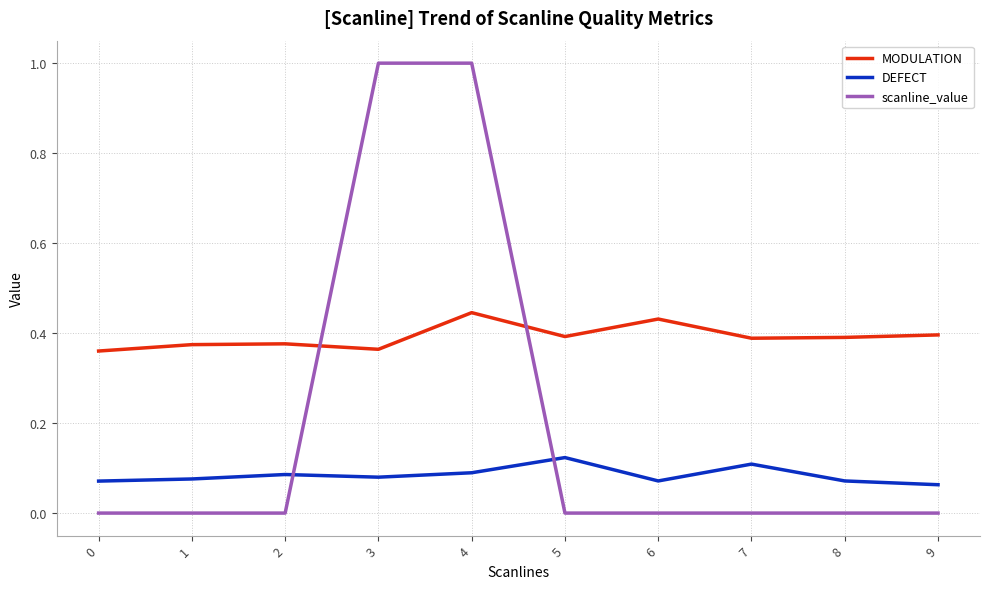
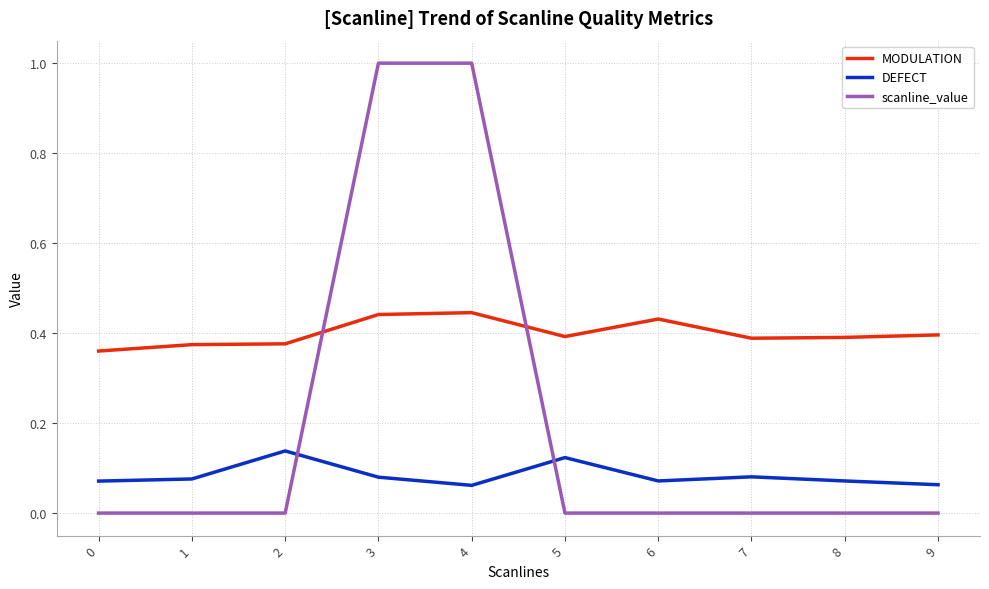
  {
    "MODULATION": {
      "0": 0.36,
      "1": 0.37,
      "2": 0.38,
-     "3": 0.36,
+     "3": 0.44,
      "4": 0.45,
      "5": 0.39,
      "6": 0.43,
      "7": 0.39,
      "8": 0.39,
      "9": 0.40
    },
    "DEFECT": {
      "0": 0.07,
      "1": 0.08,
-     "2": 0.09,
+     "2": 0.14,
      "3": 0.08,
-     "4": 0.09,
+     "4": 0.06,
      "5": 0.12,
      "6": 0.07,
-     "7": 0.11,
+     "7": 0.08,
      "8": 0.07,
      "9": 0.06
    },
    "scanline_value": {
      "0": 0.00,
      "1": 0.00,
      "2": 0.00,
      "3": 1.00,
      "4": 1.00,
      "5": 0.00,
      "6": 0.00,
      "7": 0.00,
      "8": 0.00,
      "9": 0.00
    }
  }
